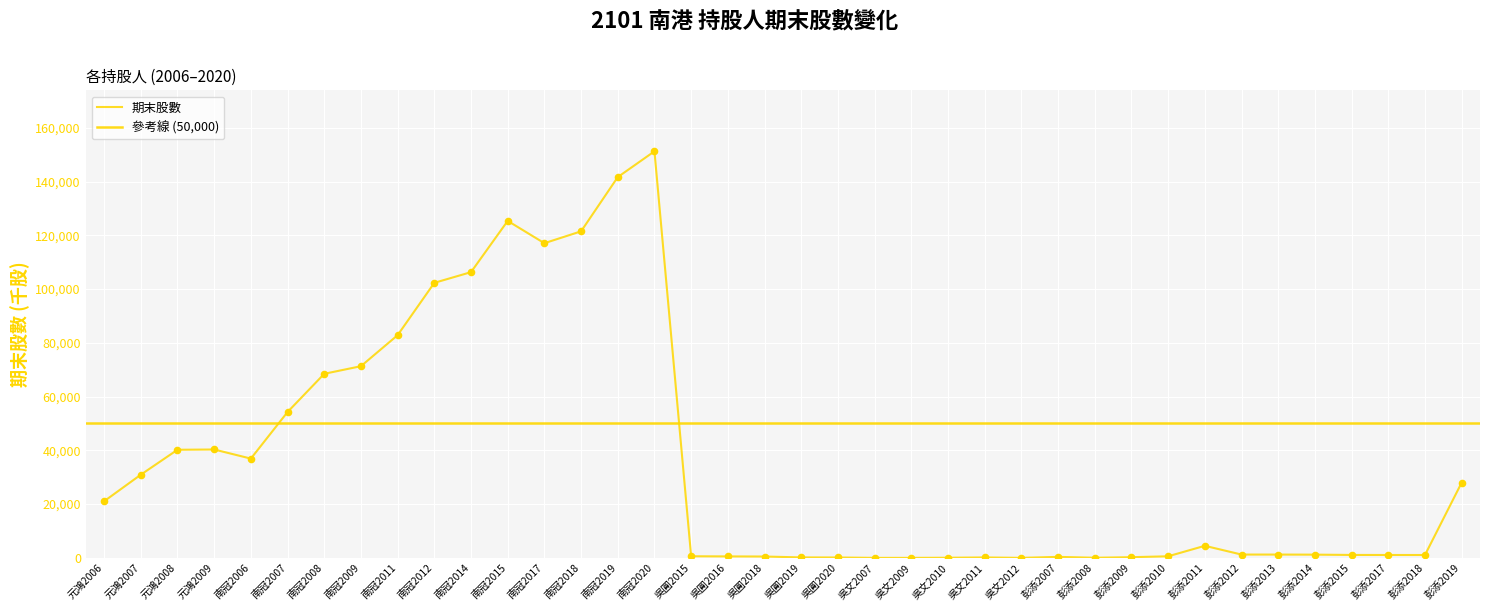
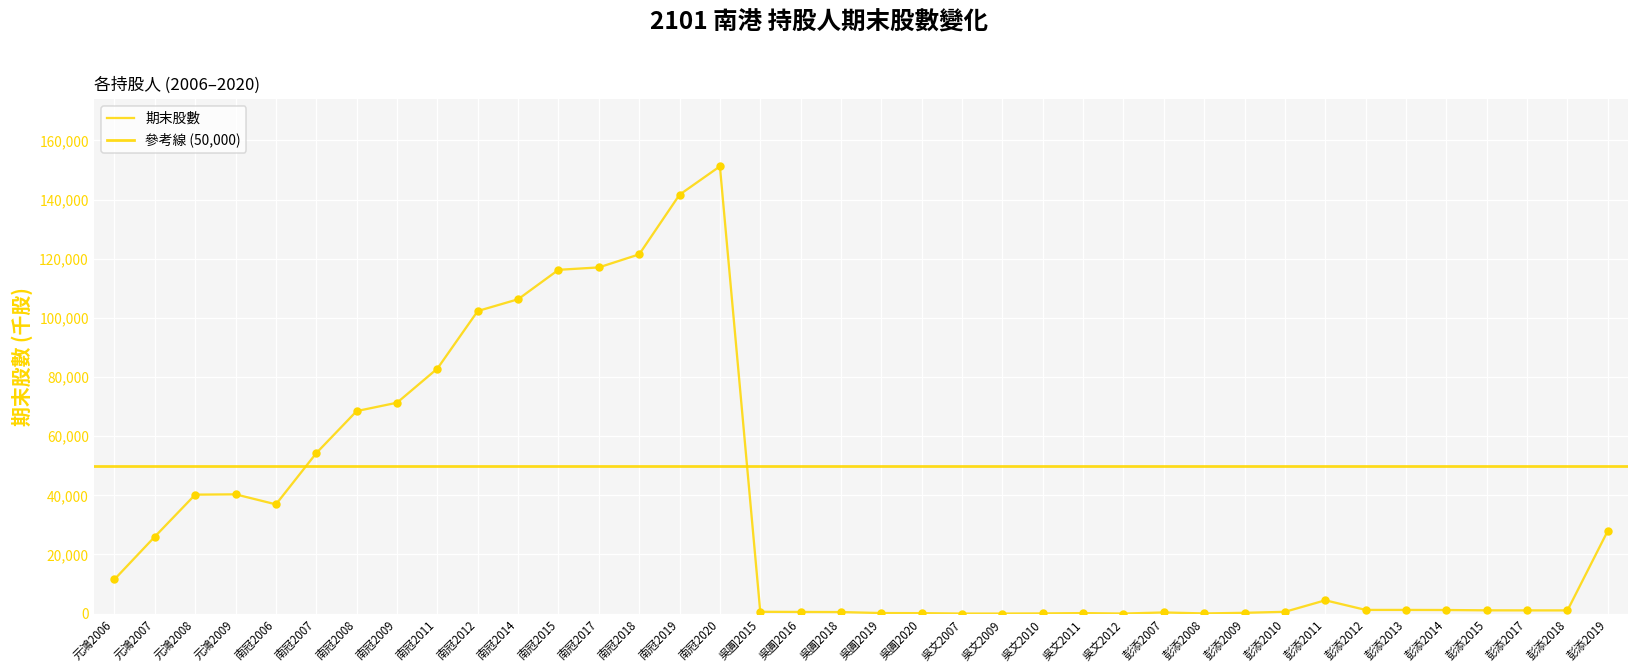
  {
-   "元鴻2006": "21,000",
-   "元鴻2007": "31,000",
+   "元鴻2006": "12,000",
+   "元鴻2007": "26,000",
    "元鴻2008": "40,000",
    "元鴻2009": "40,000",
    "南冠2006": "37,000",
    "南冠2007": "54,000",
    "南冠2008": "68,000",
    "南冠2009": "71,000",
    "南冠2011": "83,000",
    "南冠2012": "102,000",
    "南冠2014": "106,000",
-   "南冠2015": "125,000",
+   "南冠2015": "116,000",
    "南冠2017": "117,000",
    "南冠2018": "121,000",
    "南冠2019": "142,000",
    "南冠2020": "151,000",
    "吳圓2015": "1,000",
    "吳圓2016": "1,000",
    "吳圓2018": "1,000",
    "吳圓2019": "0",
    "吳圓2020": "0",
    "吳文2007": "0",
    "吳文2009": "0",
    "吳文2010": "0",
    "吳文2011": "0",
    "吳文2012": "0",
    "彭添2007": "0",
    "彭添2008": "0",
    "彭添2009": "0",
    "彭添2010": "1,000",
    "彭添2011": "4,000",
    "彭添2012": "1,000",
    "彭添2013": "1,000",
    "彭添2014": "1,000",
    "彭添2015": "1,000",
    "彭添2017": "1,000",
    "彭添2018": "1,000",
    "彭添2019": "28,000"
  }
